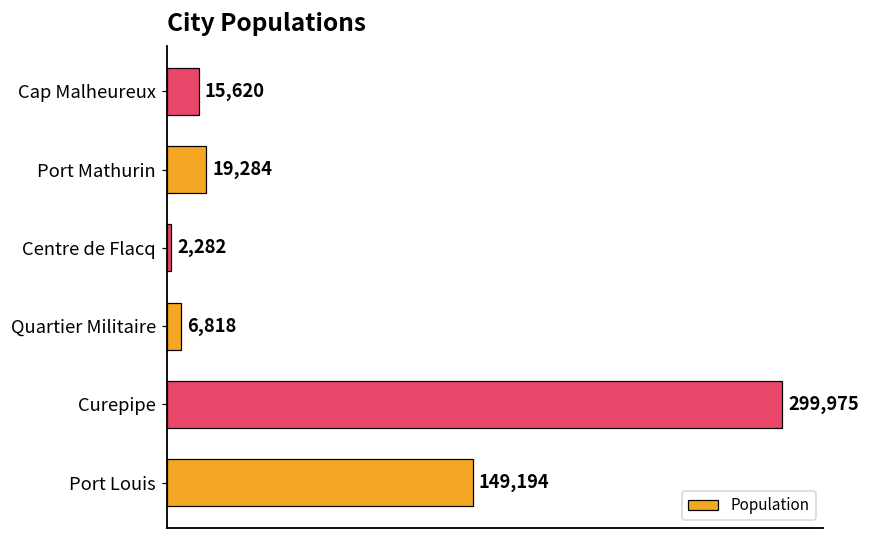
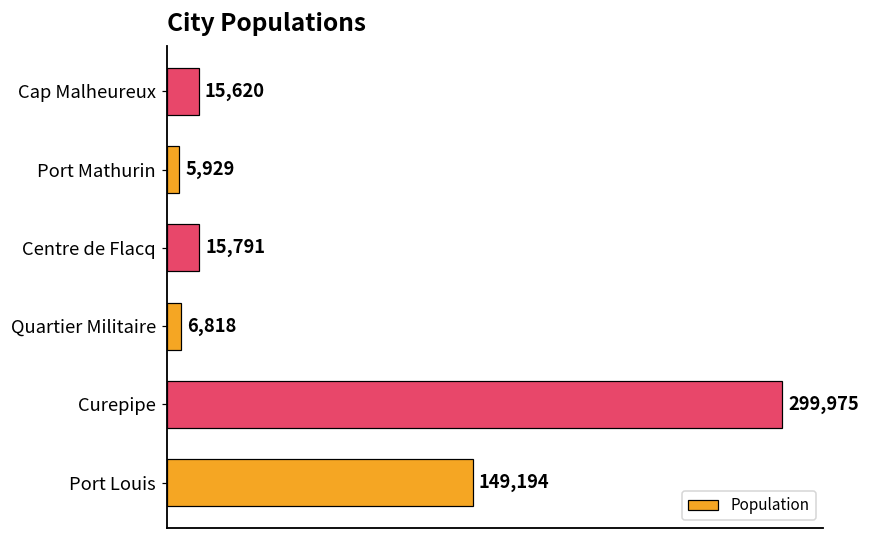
  {
    "Cap Malheureux": "15,620",
-   "Port Mathurin": "19,284",
-   "Centre de Flacq": "2,282",
+   "Port Mathurin": "5,929",
+   "Centre de Flacq": "15,791",
    "Quartier Militaire": "6,818",
    "Curepipe": "299,975",
    "Port Louis": "149,194"
  }
